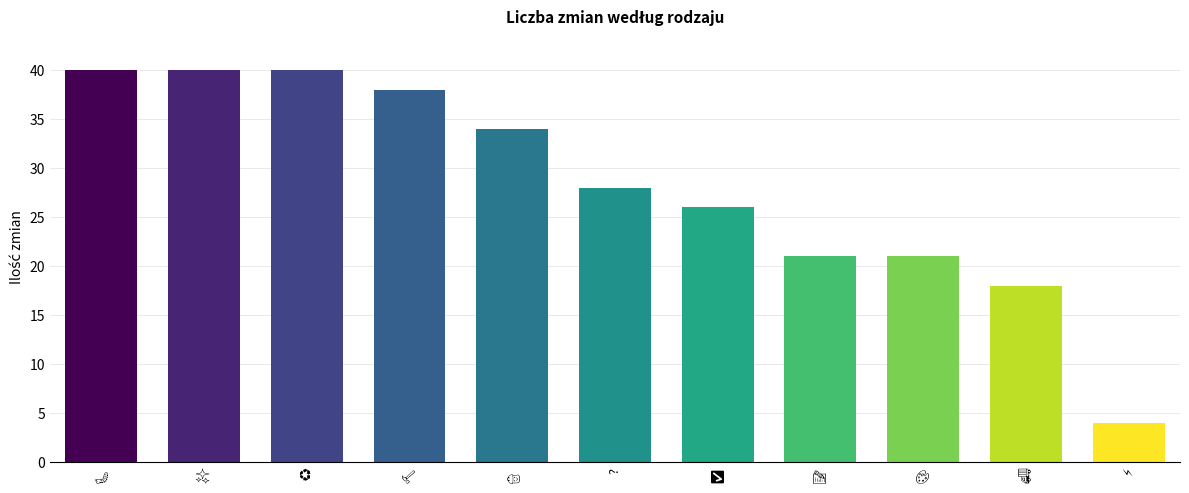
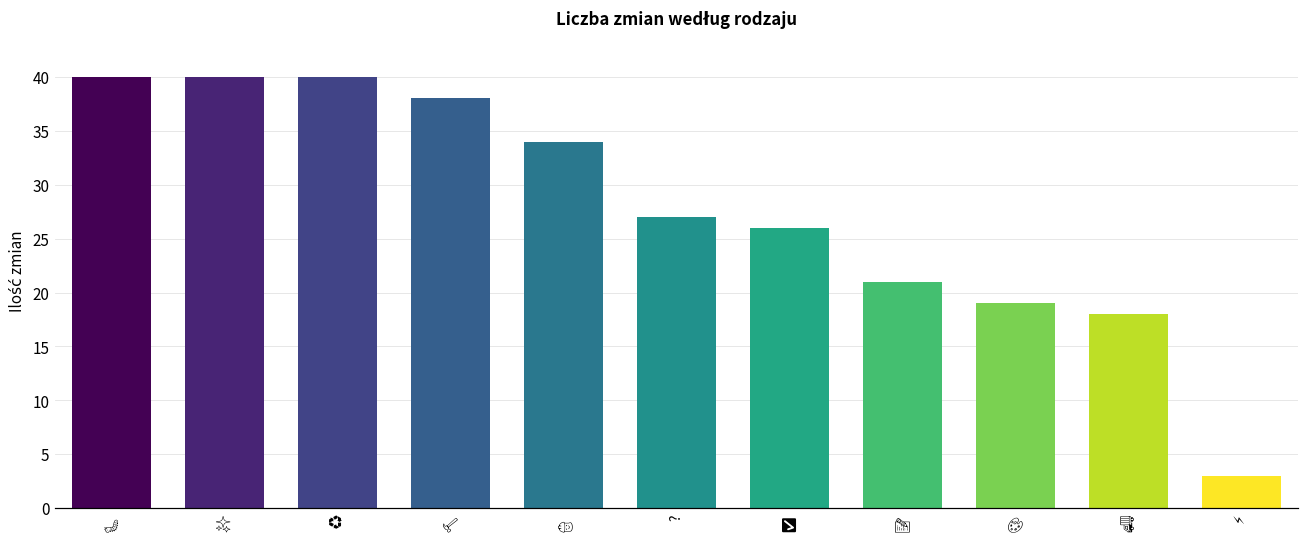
  {
    "🐛": 40,
    "✨": 40,
    "♻️": 40,
    "🔨": 38,
    "👷": 34,
-   "?": 28,
+   "?": 27,
    "✅": 26,
    "📝": 21,
-   "🎨": 21,
+   "🎨": 19,
    "🚚": 18,
-   "⚡️": 4
+   "⚡️": 3
  }
